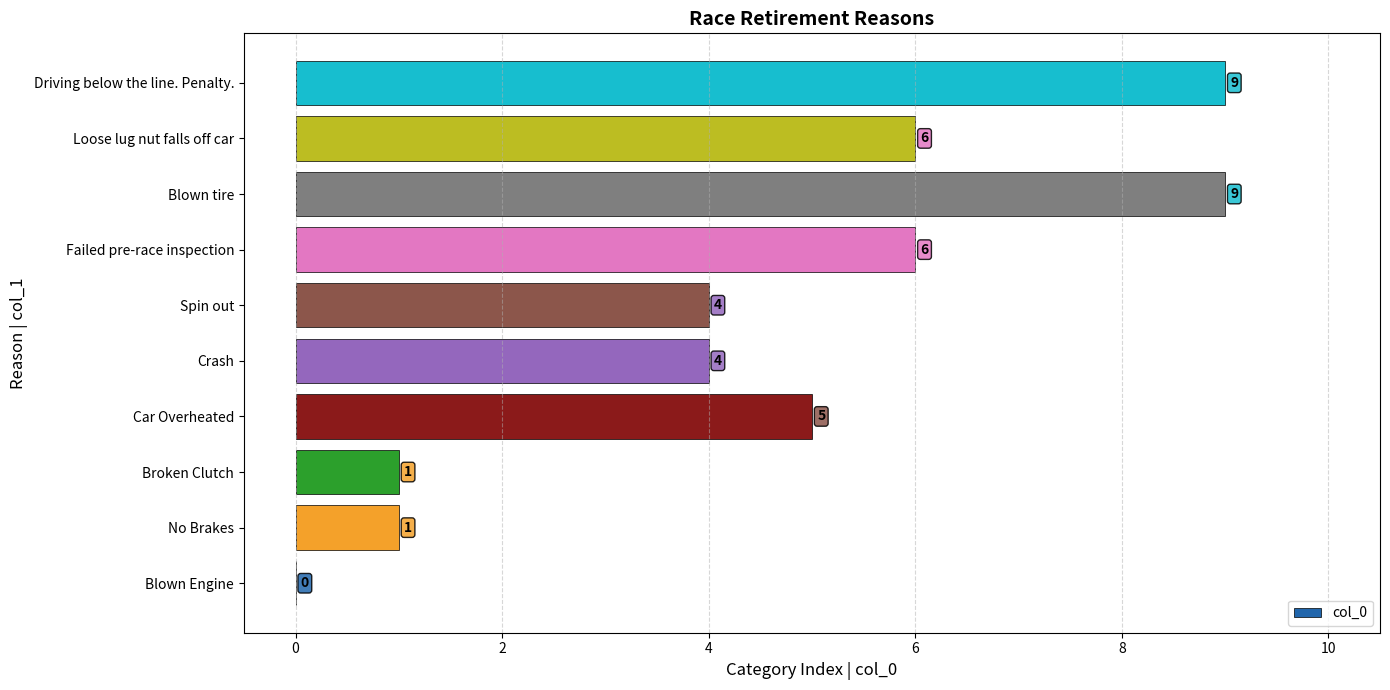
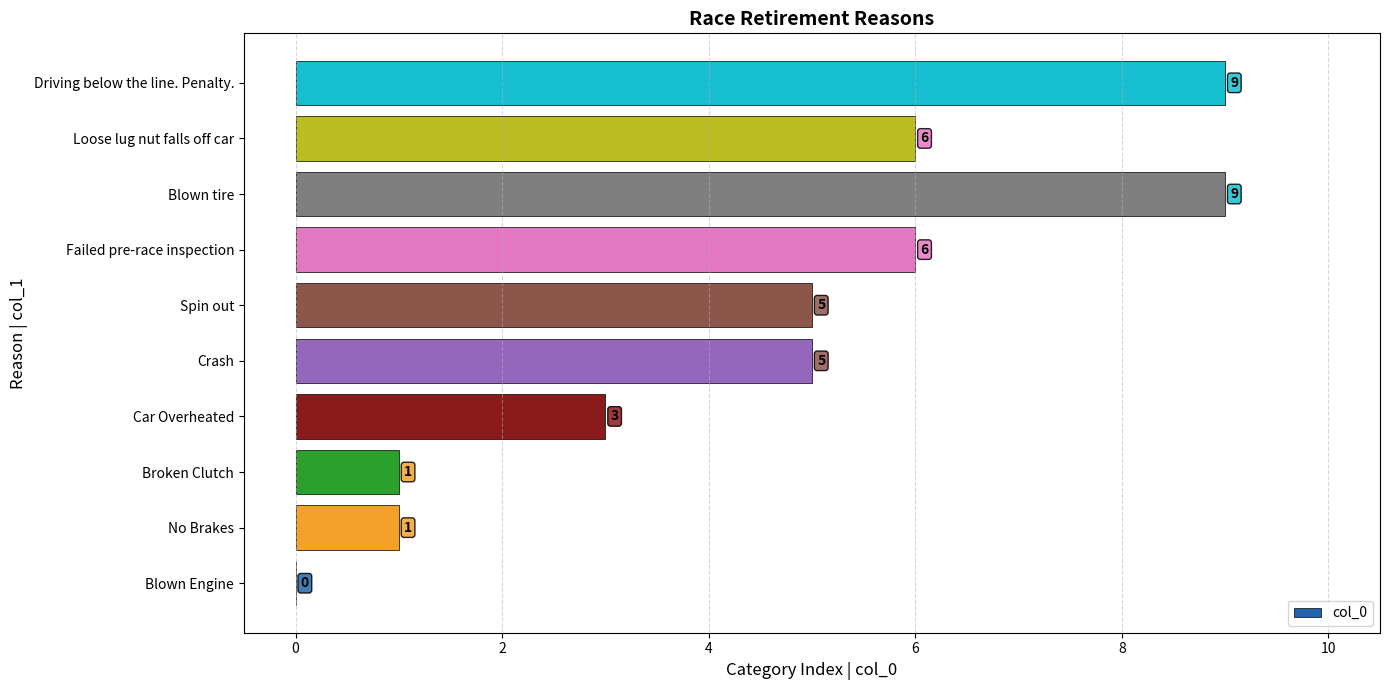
  {
-   "Spin out": 4,
-   "Crash": 4,
-   "Car Overheated": 5
+   "Spin out": 5,
+   "Crash": 5,
+   "Car Overheated": 3
  }
